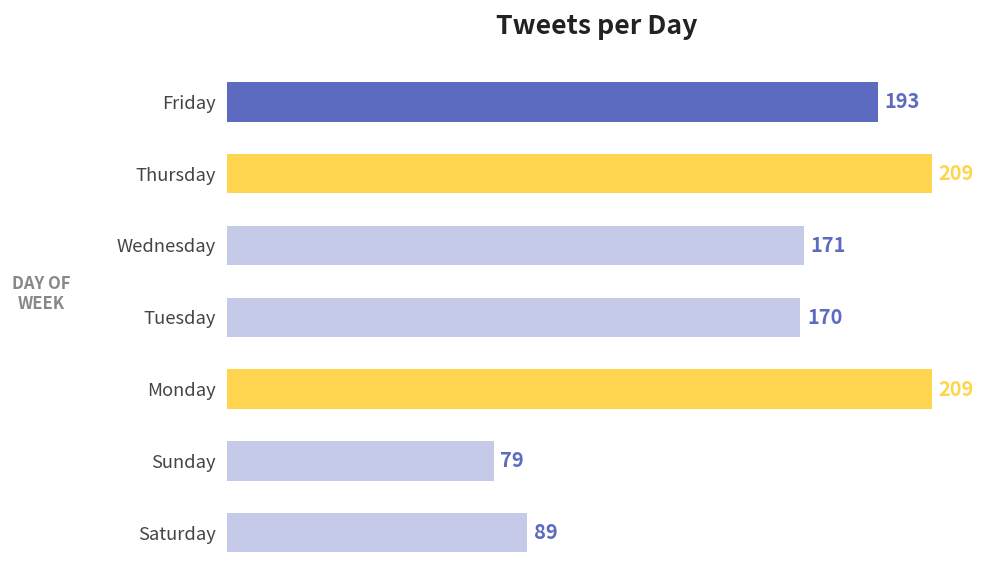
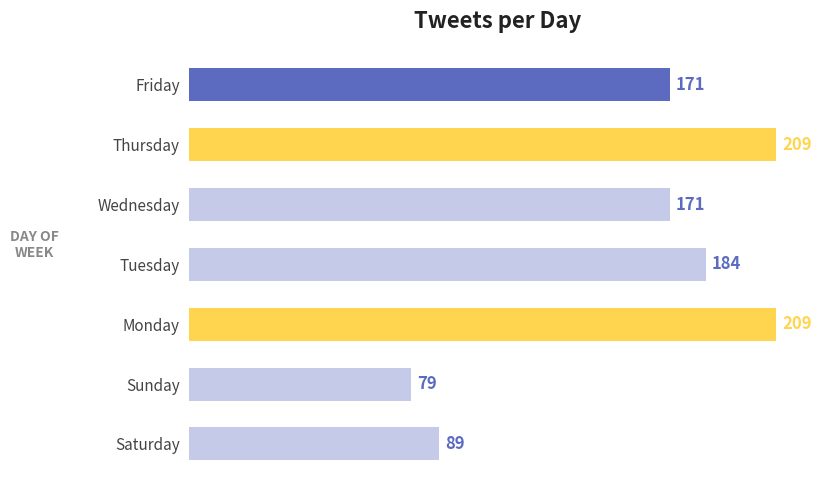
  {
-   "Friday": 193,
+   "Friday": 171,
    "Thursday": 209,
    "Wednesday": 171,
-   "Tuesday": 170,
+   "Tuesday": 184,
    "Monday": 209,
    "Sunday": 79,
    "Saturday": 89
  }
